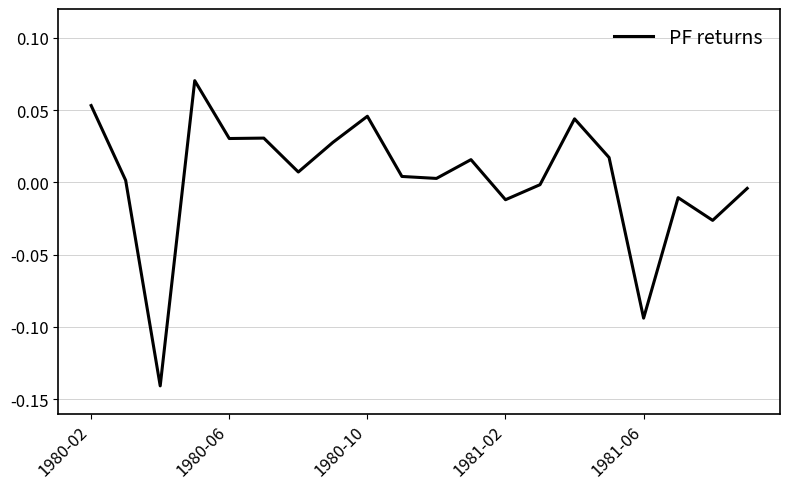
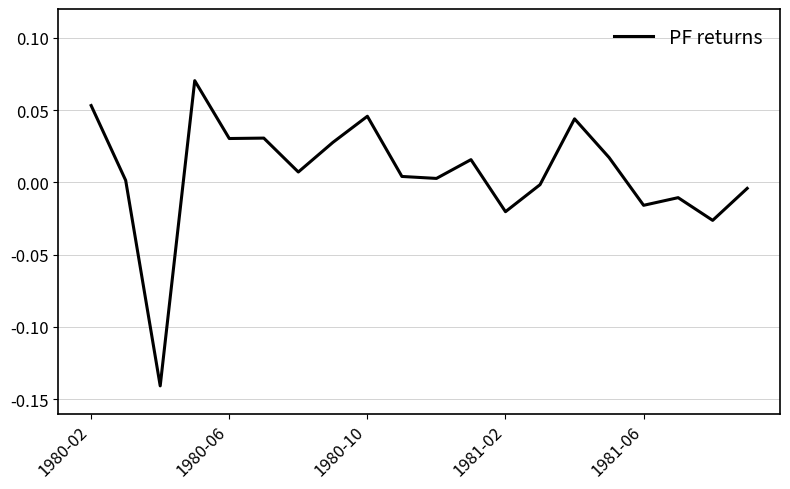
  {
    "1980-02": 0.053,
    "1980-06": 0.030,
    "1980-10": 0.046,
-   "1981-02": -0.012,
-   "1981-06": -0.094
+   "1981-02": -0.020,
+   "1981-06": -0.016
  }
